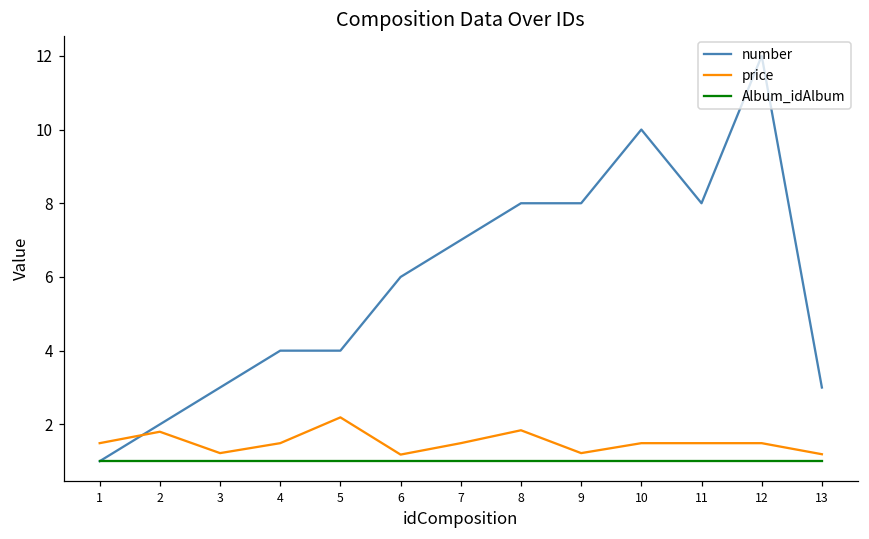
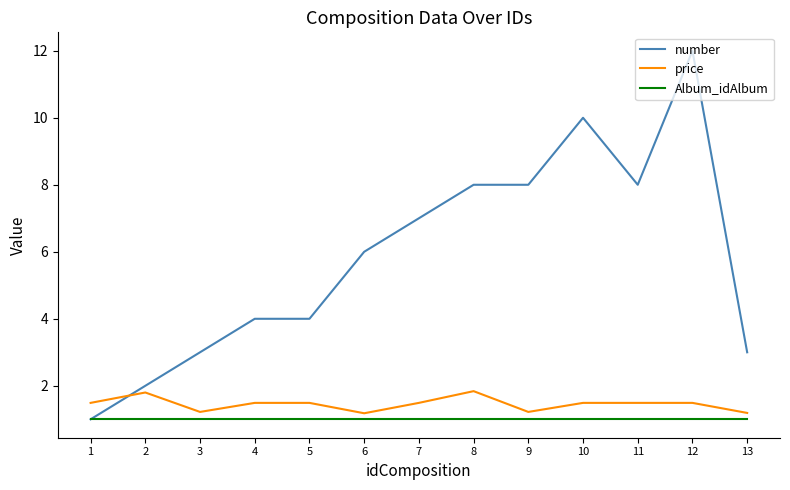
  {
    "number": {
      "2": 2.0,
      "3": 3.0,
      "4": 4.0,
      "5": 4.0,
      "6": 6.0,
      "7": 7.0,
      "8": 8.0,
      "9": 8.0,
      "10": 10.0,
      "11": 8.0,
      "13": 3.0
    },
    "price": {
      "1": 1.5,
      "2": 1.8,
      "3": 1.2,
      "4": 1.5,
-     "5": 2.2,
+     "5": 1.5,
      "6": 1.2,
      "7": 1.5,
      "8": 1.8,
      "9": 1.2,
      "10": 1.5,
      "11": 1.5,
      "12": 1.5,
      "13": 1.2
    },
    "Album_idAlbum": {
      "2": 1.0,
      "3": 1.0,
      "4": 1.0,
      "5": 1.0,
      "6": 1.0,
      "7": 1.0,
      "8": 1.0,
      "9": 1.0,
      "10": 1.0,
      "11": 1.0,
      "12": 1.0,
      "13": 1.0
    }
  }
